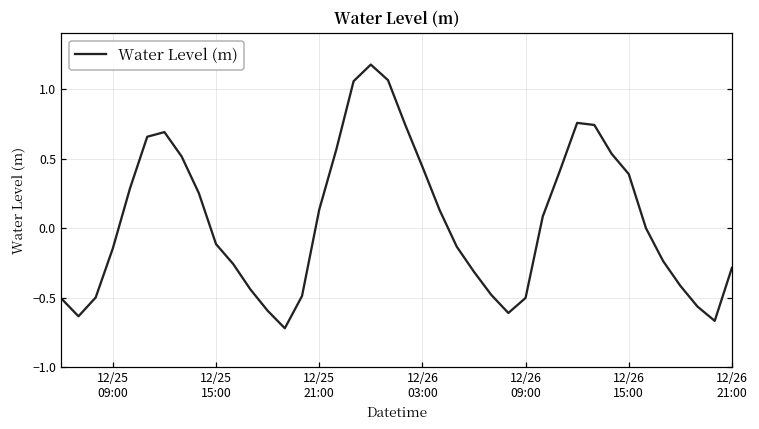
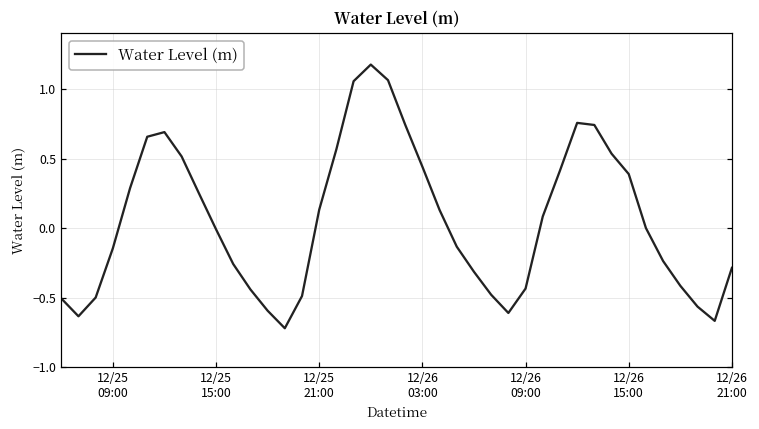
  {
    "12/25 09:00": -0.15,
-   "12/25 15:00": -0.12,
+   "12/25 15:00": -0.01,
    "12/25 21:00": 0.13,
    "12/26 03:00": 0.44,
-   "12/26 09:00": -0.50,
+   "12/26 09:00": -0.44,
    "12/26 15:00": 0.39,
    "12/26 21:00": -0.29
  }
